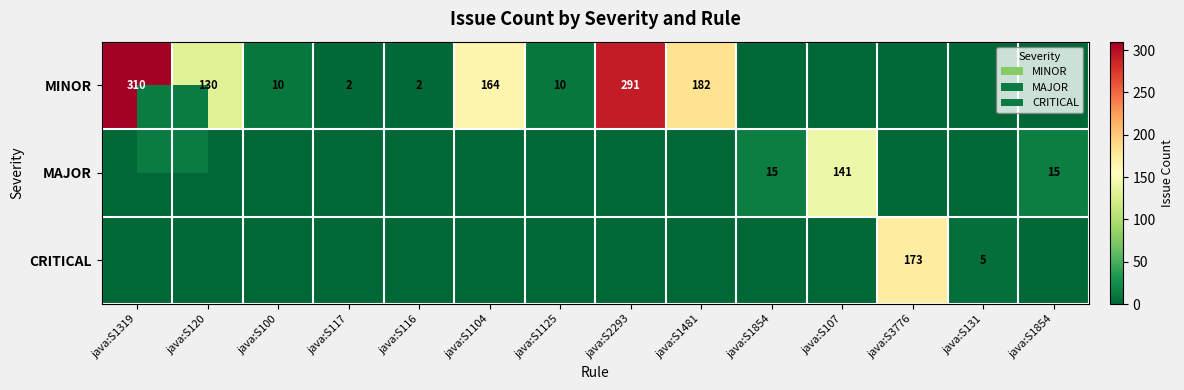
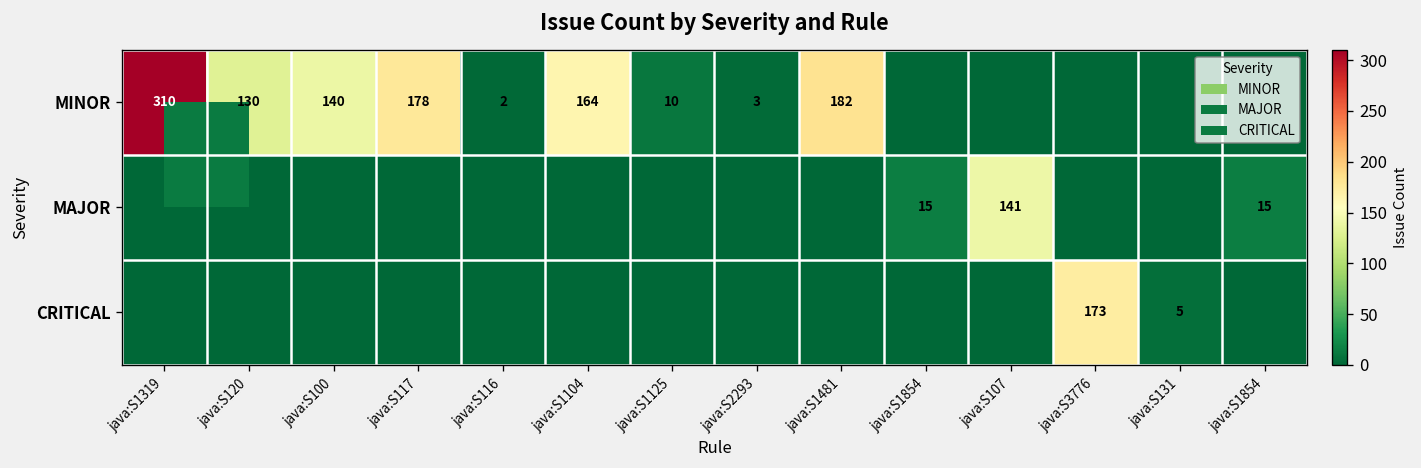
  {
    "MINOR": {
-     "java:S100": 10,
-     "java:S117": 2,
+     "java:S100": 140,
+     "java:S117": 178,
      "java:S116": 2,
      "java:S1104": 164,
      "java:S1125": 10,
-     "java:S2293": 291,
+     "java:S2293": 3,
      "java:S1481": 182
    },
    "MAJOR": {
      "java:S107": 141
    },
    "CRITICAL": {
      "java:S3776": 173,
      "java:S131": 5
    }
  }
